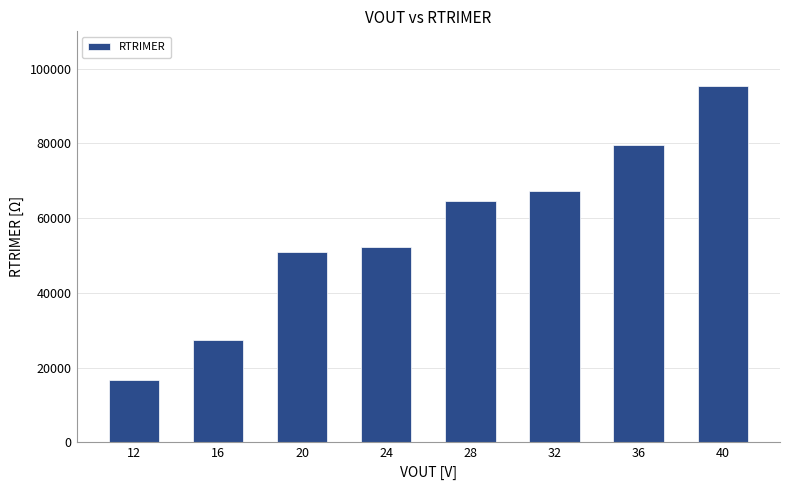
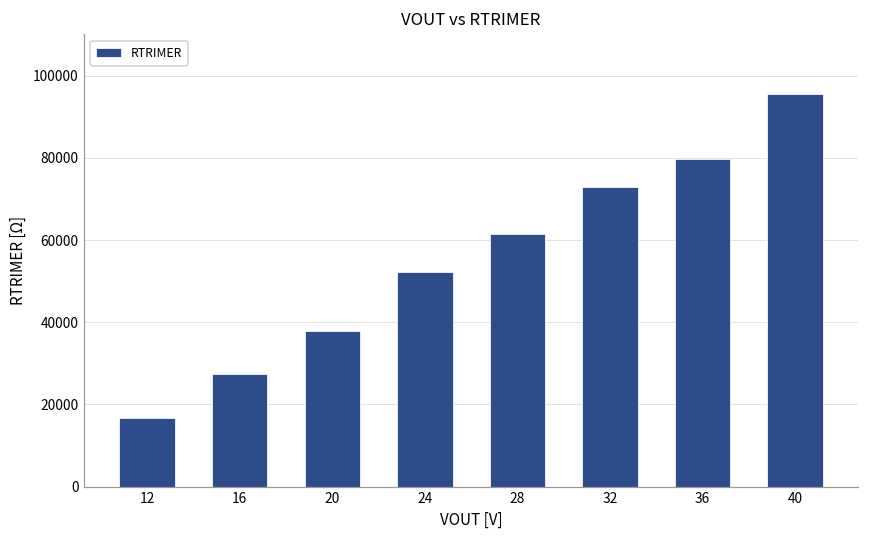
  {
    "12": 17000,
    "16": 27000,
-   "20": 51000,
+   "20": 38000,
    "24": 52000,
-   "28": 65000,
-   "32": 67000,
+   "28": 61000,
+   "32": 73000,
    "36": 80000,
    "40": 95000
  }
